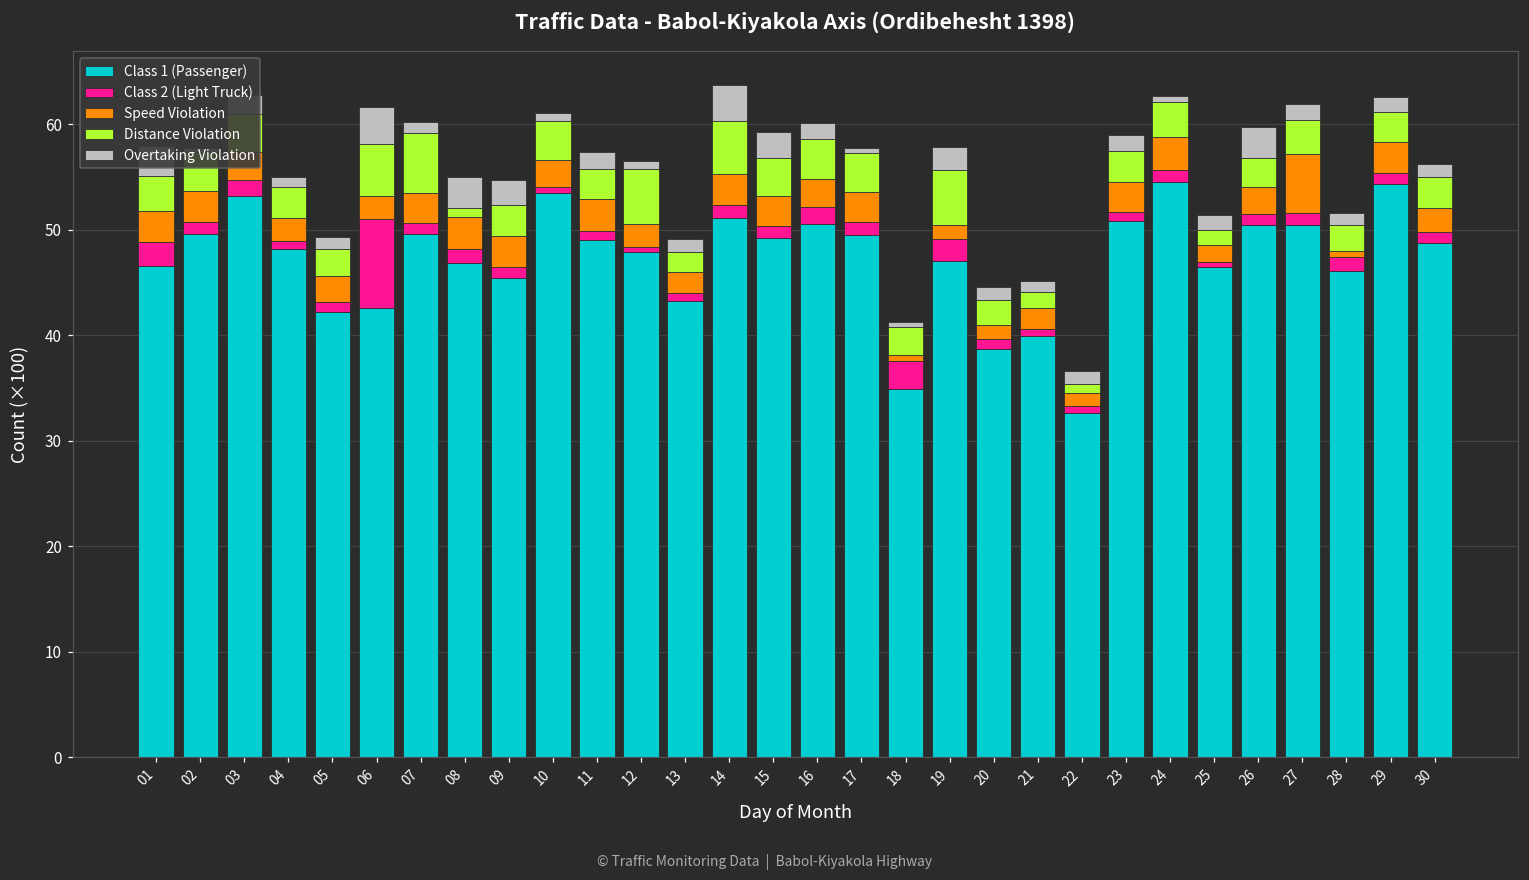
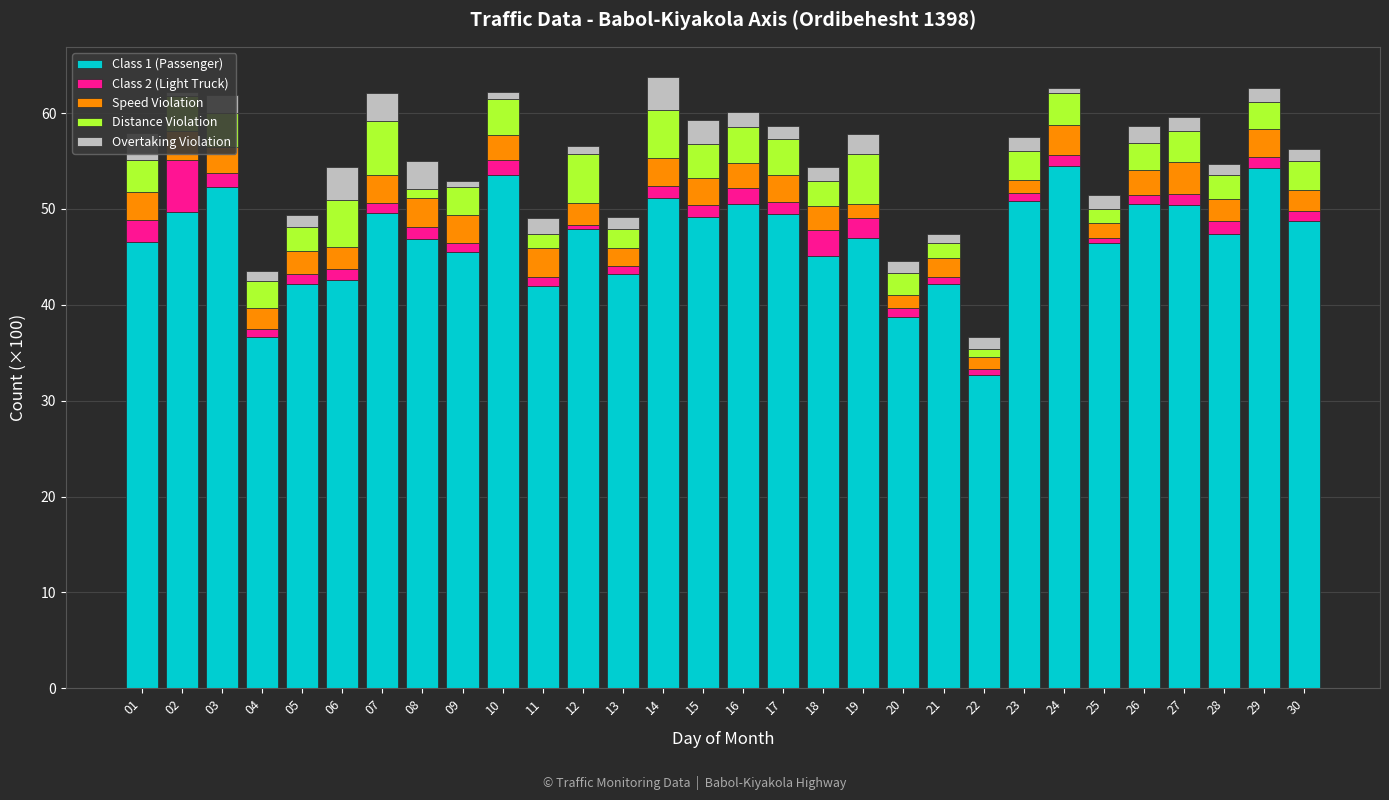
  {
    "Class 1 (Passenger)": {
      "01": 47,
      "02": 50,
-     "03": 53,
-     "04": 48,
+     "03": 52,
+     "04": 37,
      "05": 42,
      "06": 43,
      "07": 50,
      "08": 47,
      "09": 45,
      "10": 54,
-     "11": 49,
+     "11": 42,
      "12": 48,
      "13": 43,
      "14": 51,
      "15": 49,
      "16": 51,
      "17": 50,
-     "18": 35,
+     "18": 45,
      "19": 47,
      "20": 39,
-     "21": 40,
+     "21": 42,
      "22": 33,
      "23": 51,
      "24": 55,
      "25": 46,
      "26": 50,
      "27": 50,
-     "28": 46,
+     "28": 47,
      "29": 54,
      "30": 49
    },
    "Class 2 (Light Truck)": {
      "01": 2,
-     "02": 1,
+     "02": 5,
      "03": 2,
      "04": 1,
      "05": 1,
-     "06": 8,
+     "06": 1,
      "07": 1,
      "08": 1,
      "09": 1,
-     "10": 1,
+     "10": 2,
      "11": 1,
      "12": 0,
      "13": 1,
      "14": 1,
      "15": 1,
      "16": 2,
      "17": 1,
      "18": 3,
      "19": 2,
      "20": 1,
      "21": 1,
      "22": 1,
      "23": 1,
      "24": 1,
      "25": 1,
      "26": 1,
      "27": 1,
      "28": 1,
      "29": 1,
      "30": 1
    },
    "Speed Violation": {
      "01": 3,
      "04": 2,
      "05": 2,
      "06": 2,
      "07": 3,
      "08": 3,
      "09": 3,
      "10": 3,
      "11": 3,
      "12": 2,
      "13": 2,
      "14": 3,
      "15": 3,
      "16": 3,
      "17": 3,
-     "18": 1,
+     "18": 2,
      "19": 1,
      "20": 1,
      "21": 2,
      "22": 1,
-     "23": 3,
+     "23": 1,
      "24": 3,
      "25": 2,
      "26": 3,
-     "27": 6,
-     "28": 1,
+     "27": 3,
+     "28": 2,
      "29": 3,
      "30": 2
    },
    "Distance Violation": {
      "01": 3,
      "04": 3,
      "05": 3,
      "06": 5,
      "07": 6,
      "08": 1,
      "09": 3,
      "10": 4,
-     "11": 3,
+     "11": 1,
      "12": 5,
      "13": 2,
      "14": 5,
      "15": 4,
      "16": 4,
      "17": 4,
      "18": 3,
      "19": 5,
      "20": 2,
      "21": 2,
      "22": 1,
      "23": 3,
      "24": 3,
      "25": 1,
      "26": 3,
      "27": 3,
      "28": 3,
      "29": 3,
      "30": 3
    },
    "Overtaking Violation": {
      "04": 1,
      "05": 1,
      "06": 3,
-     "07": 1,
+     "07": 3,
      "08": 3,
-     "09": 2,
+     "09": 1,
      "10": 1,
      "11": 2,
      "12": 1,
      "13": 1,
      "14": 3,
      "15": 2,
      "16": 2,
-     "17": 0,
-     "18": 0,
+     "17": 1,
+     "18": 1,
      "19": 2,
      "20": 1,
      "21": 1,
      "22": 1,
      "23": 1,
      "24": 1,
      "25": 1,
-     "26": 3,
+     "26": 2,
      "27": 2,
      "28": 1,
      "29": 1,
      "30": 1
    }
  }
